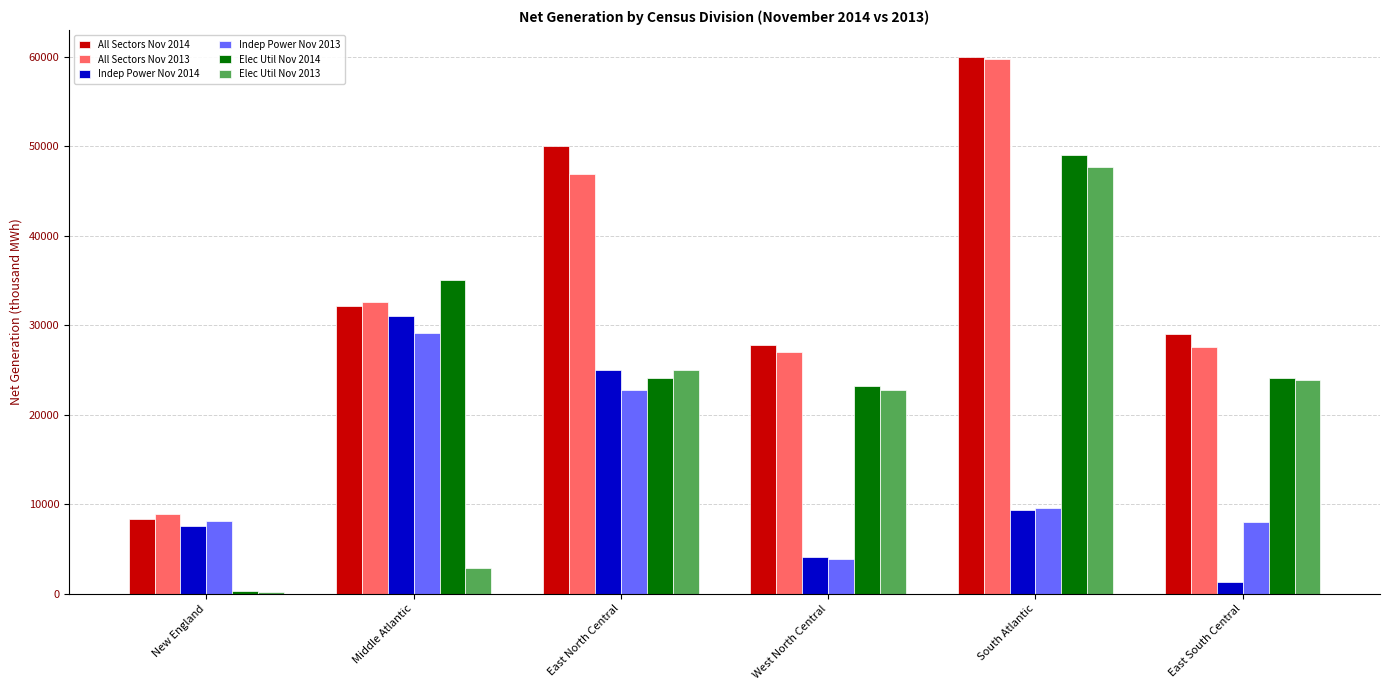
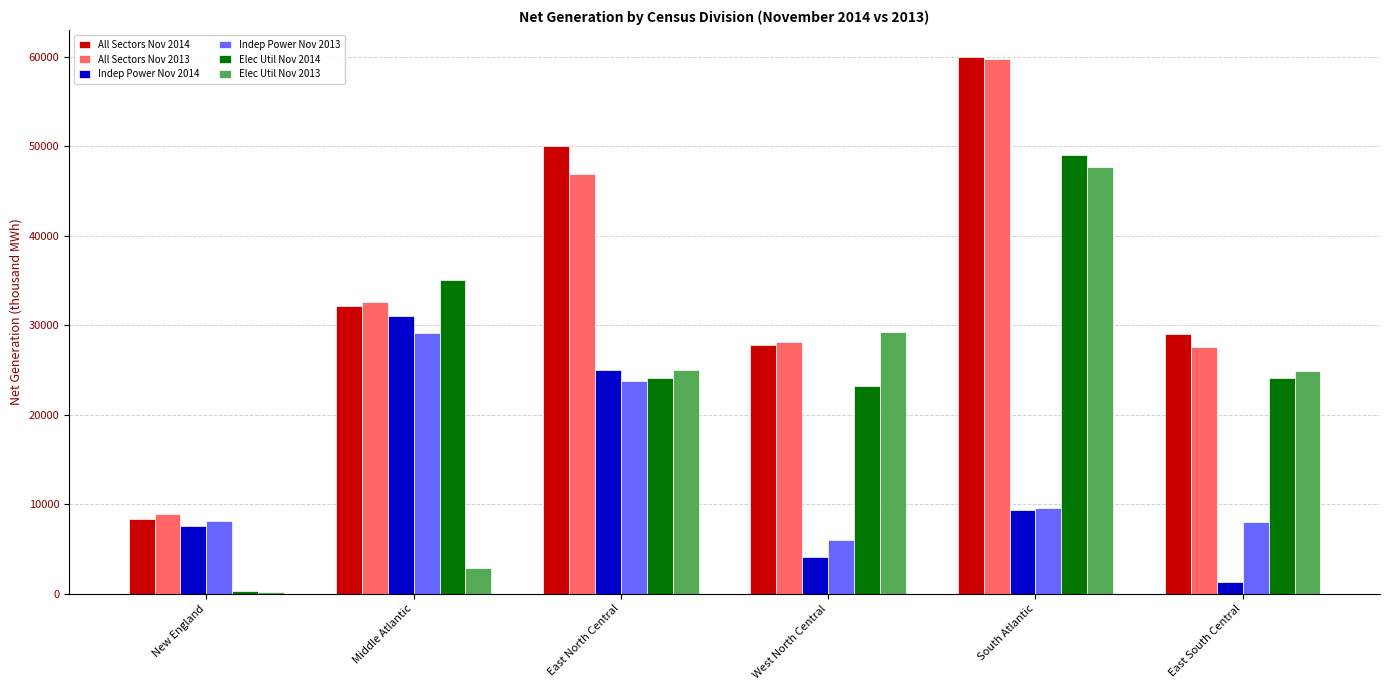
  {
    "All Sectors Nov 2014": {
      "New England": 8000,
      "Middle Atlantic": 32000,
      "East North Central": 50000,
      "West North Central": 28000,
      "South Atlantic": 60000,
      "East South Central": 29000
    },
    "All Sectors Nov 2013": {
      "New England": 9000,
      "Middle Atlantic": 33000,
      "East North Central": 47000,
-     "West North Central": 27000,
+     "West North Central": 28000,
      "South Atlantic": 60000,
      "East South Central": 28000
    },
    "Indep Power Nov 2014": {
      "New England": 8000,
      "Middle Atlantic": 31000,
      "East North Central": 25000,
      "West North Central": 4000,
      "South Atlantic": 9000,
      "East South Central": 1000
    },
    "Indep Power Nov 2013": {
      "New England": 8000,
      "Middle Atlantic": 29000,
-     "East North Central": 23000,
-     "West North Central": 4000,
+     "East North Central": 24000,
+     "West North Central": 6000,
      "South Atlantic": 10000,
      "East South Central": 8000
    },
    "Elec Util Nov 2014": {
      "New England": 0,
      "Middle Atlantic": 35000,
      "East North Central": 24000,
      "West North Central": 23000,
      "South Atlantic": 49000,
      "East South Central": 24000
    },
    "Elec Util Nov 2013": {
      "Middle Atlantic": 3000,
      "East North Central": 25000,
-     "West North Central": 23000,
+     "West North Central": 29000,
      "South Atlantic": 48000,
-     "East South Central": 24000
+     "East South Central": 25000
    }
  }
